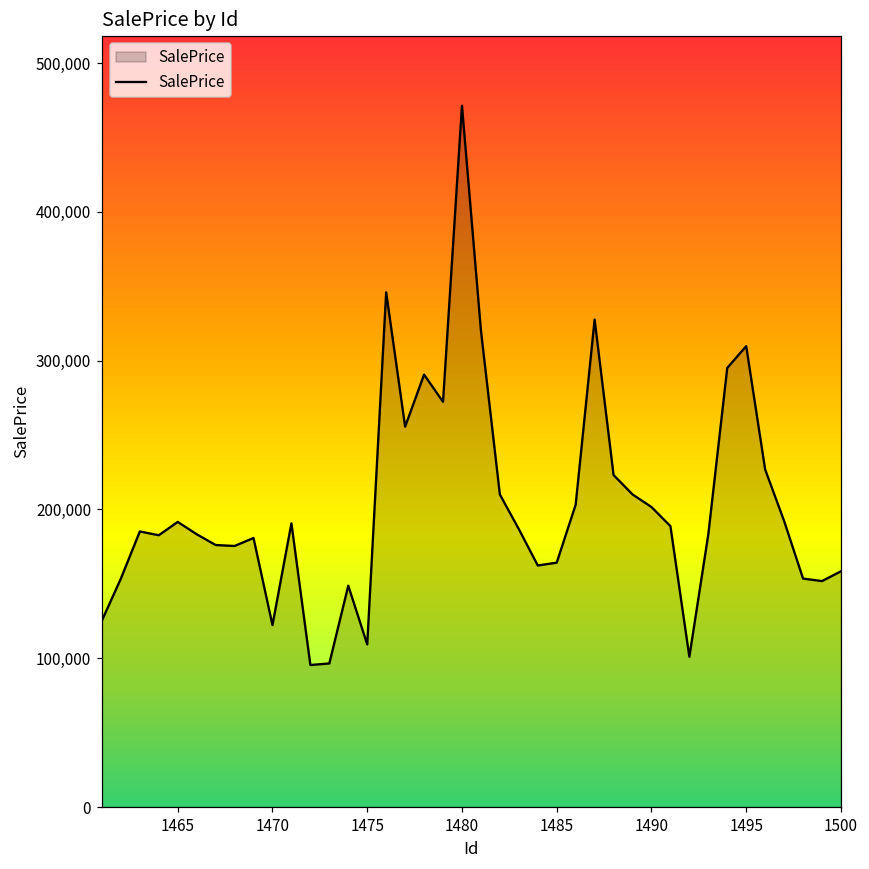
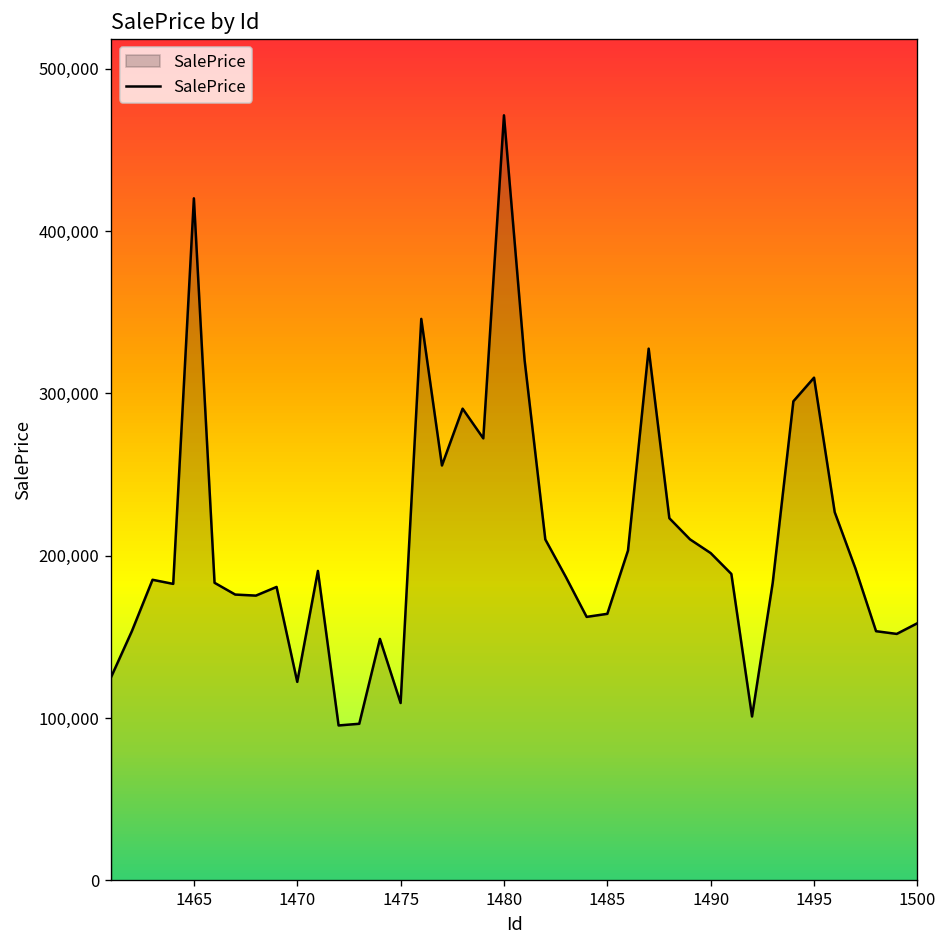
  {
-   "1465": "192,000",
+   "1465": "420,000",
    "1470": "122,000",
    "1475": "109,000",
    "1480": "471,000",
    "1485": "164,000",
    "1490": "202,000",
    "1495": "310,000",
    "1500": "158,000"
  }
